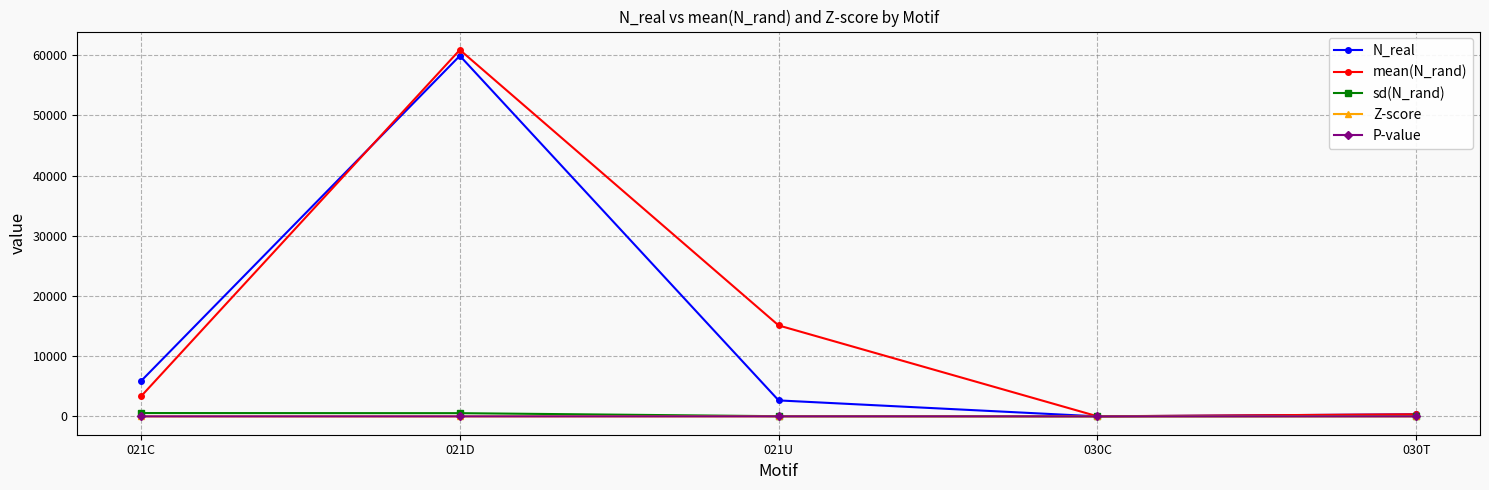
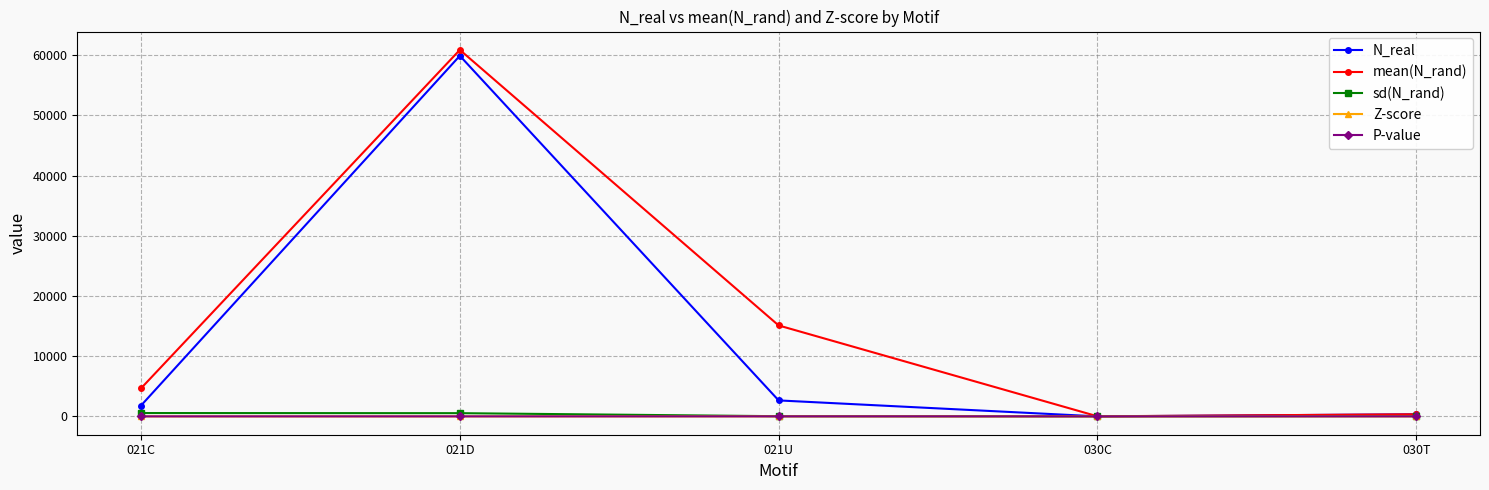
  {
    "N_real": {
-     "021C": 6000,
+     "021C": 2000,
      "021D": 60000,
      "021U": 3000
    },
    "mean(N_rand)": {
-     "021C": 3000,
+     "021C": 5000,
      "021D": 61000,
      "021U": 15000
    },
    "sd(N_rand)": {
      "021C": 1000,
      "021D": 1000
    },
    "P-value": {
      "021C": 0,
      "021D": 0
    }
  }
